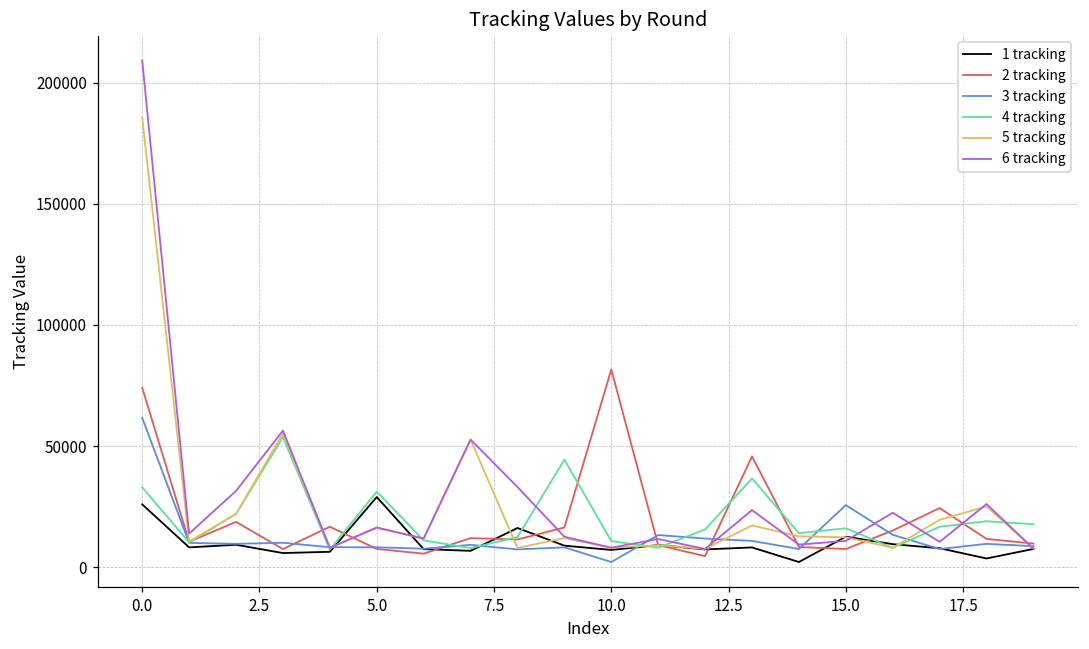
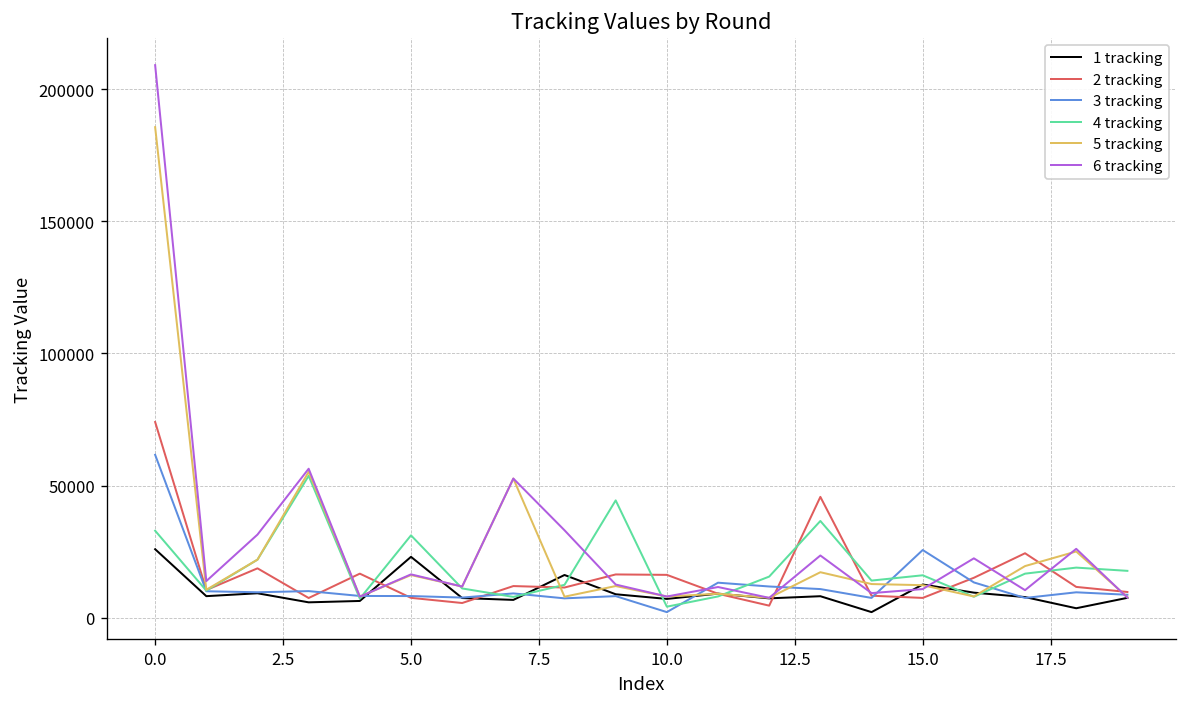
  {
    "1 tracking": {
      "0.0": 26000,
-     "5.0": 29000
+     "5.0": 23000
    },
    "2 tracking": {
      "0.0": 74000,
-     "10.0": 82000,
+     "10.0": 16000,
      "15.0": 7000
    },
    "3 tracking": {
      "0.0": 62000,
      "10.0": 2000,
      "15.0": 26000
    },
    "4 tracking": {
      "0.0": 33000,
      "5.0": 31000,
-     "10.0": 11000,
+     "10.0": 4000,
      "15.0": 16000
    },
    "5 tracking": {
      "0.0": 186000
    },
    "6 tracking": {
      "0.0": 209000,
      "15.0": 11000
    }
  }
